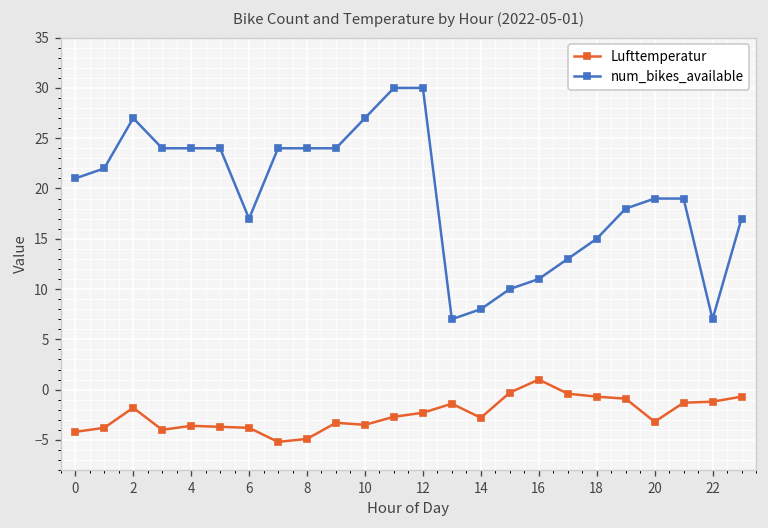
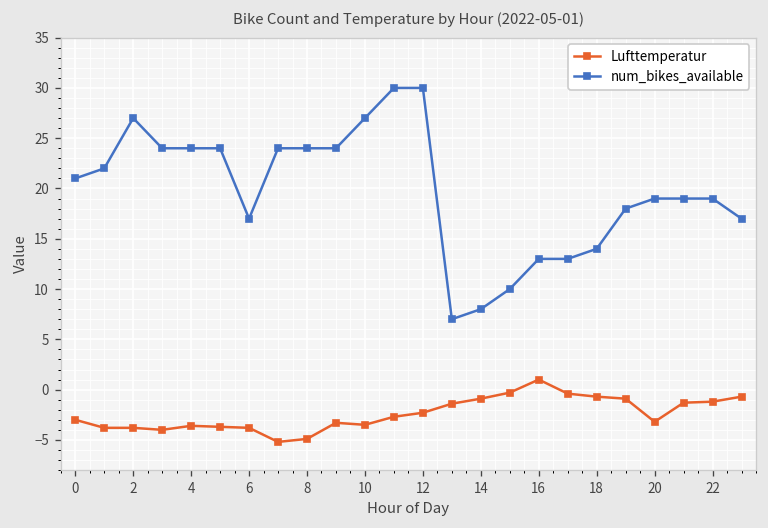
  {
    "Lufttemperatur": {
-     "0": -4,
-     "2": -2,
+     "0": -3,
+     "2": -4,
      "4": -4,
      "6": -4,
      "8": -5,
      "10": -4,
      "12": -2,
-     "14": -3,
+     "14": -1,
      "16": 1,
      "18": -1,
      "20": -3,
      "22": -1
    },
    "num_bikes_available": {
      "0": 21,
      "2": 27,
      "4": 24,
      "6": 17,
      "8": 24,
      "10": 27,
      "12": 30,
      "14": 8,
-     "16": 11,
-     "18": 15,
+     "16": 13,
+     "18": 14,
      "20": 19,
-     "22": 7
+     "22": 19
    }
  }
